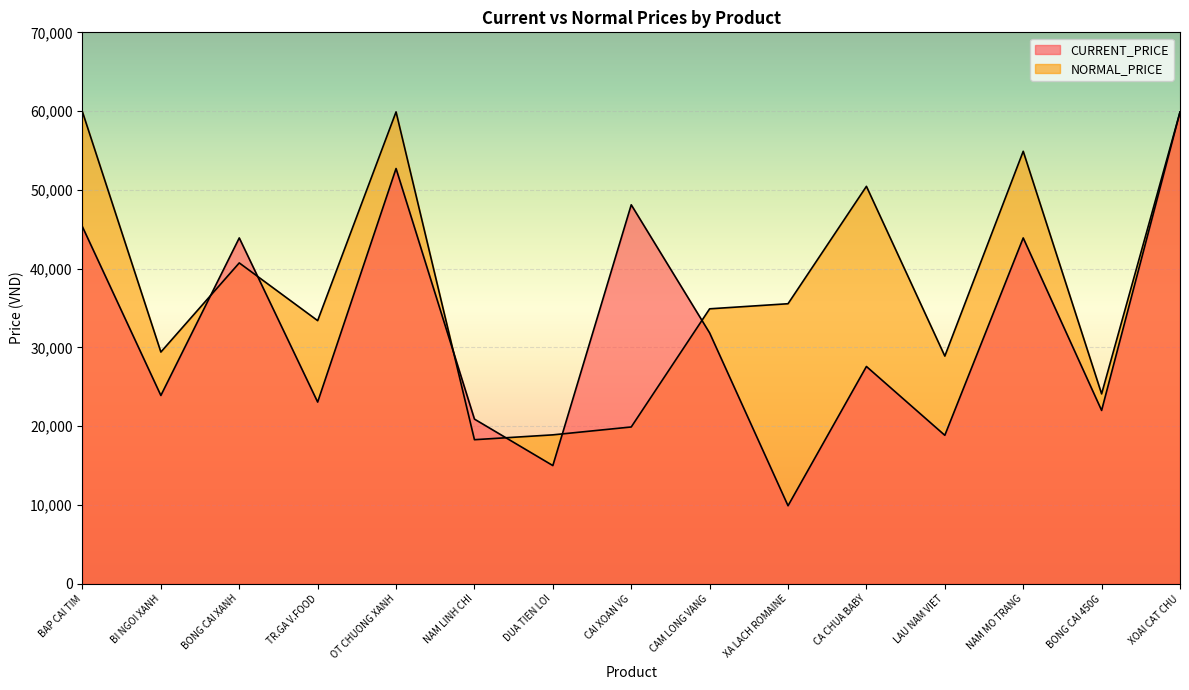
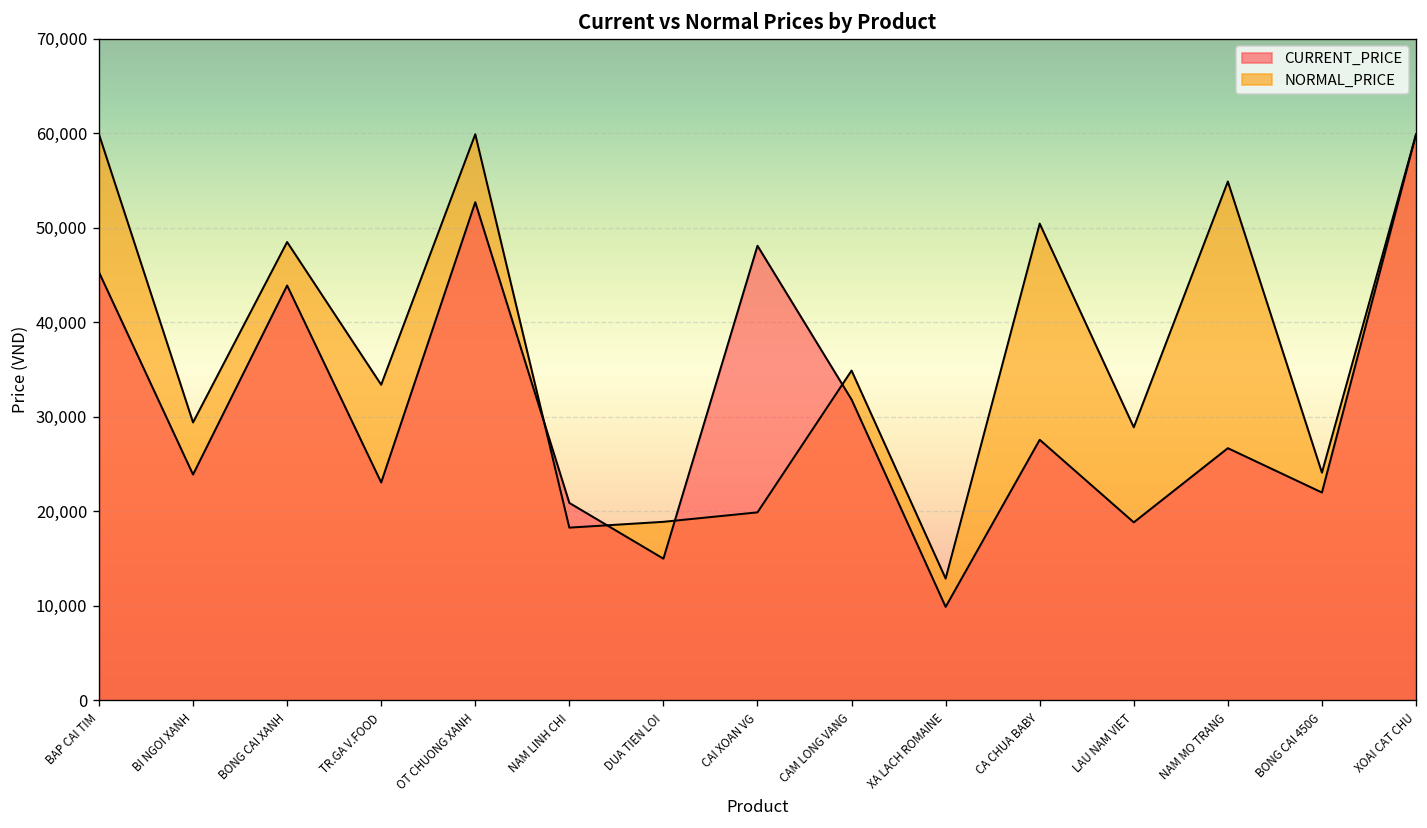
  {
    "CURRENT_PRICE": {
      "BAP CAI TIM": "45,000",
      "BI NGOI XANH": "24,000",
      "BONG CAI XANH": "44,000",
      "TR.GA V.FOOD": "23,000",
      "OT CHUONG XANH": "53,000",
      "NAM LINH CHI": "21,000",
      "DUA TIEN LOI": "15,000",
      "CAI XOAN VG": "48,000",
      "CAM LONG VANG": "32,000",
      "XA LACH ROMAINE": "10,000",
      "CA CHUA BABY": "28,000",
      "LAU NAM VIET": "19,000",
-     "NAM MO TRANG": "44,000",
+     "NAM MO TRANG": "27,000",
      "BONG CAI 450G": "22,000"
    },
    "NORMAL_PRICE": {
      "BAP CAI TIM": "60,000",
      "BI NGOI XANH": "29,000",
-     "BONG CAI XANH": "41,000",
+     "BONG CAI XANH": "49,000",
      "TR.GA V.FOOD": "33,000",
      "OT CHUONG XANH": "60,000",
      "NAM LINH CHI": "18,000",
      "DUA TIEN LOI": "19,000",
      "CAI XOAN VG": "20,000",
      "CAM LONG VANG": "35,000",
-     "XA LACH ROMAINE": "36,000",
+     "XA LACH ROMAINE": "13,000",
      "CA CHUA BABY": "50,000",
      "LAU NAM VIET": "29,000",
      "NAM MO TRANG": "55,000",
      "BONG CAI 450G": "24,000"
    }
  }
